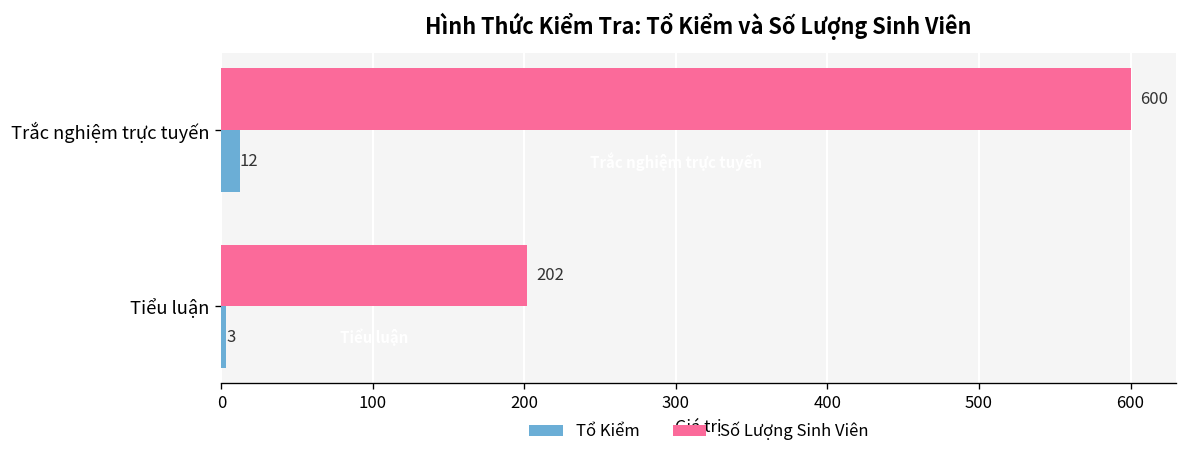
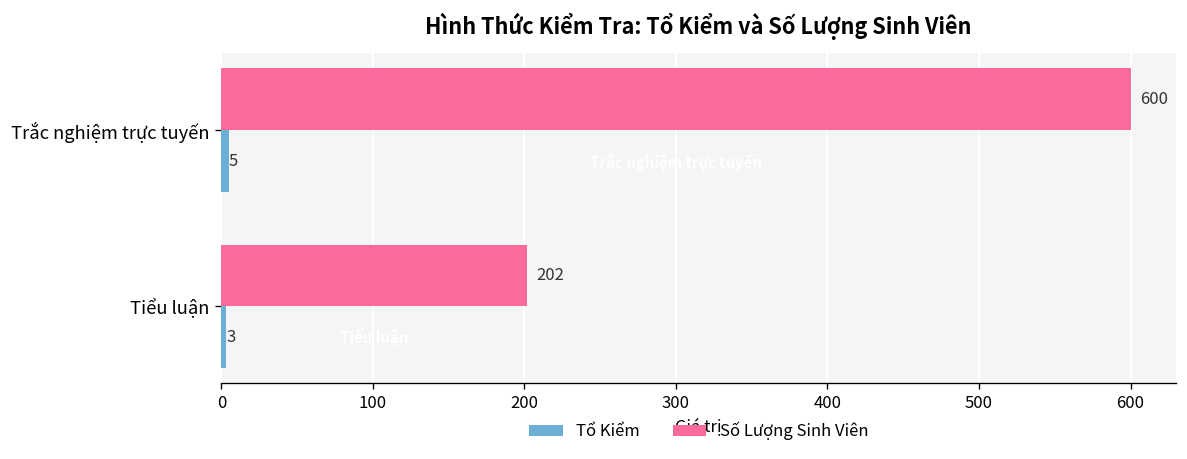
  {
    "Tổ Kiểm": {
-     "Trắc nghiệm trực tuyến": 12,
+     "Trắc nghiệm trực tuyến": 5,
      "Tiểu luận": 3
    },
    "Số Lượng Sinh Viên": {
      "Trắc nghiệm trực tuyến": 600,
      "Tiểu luận": 202
    }
  }
